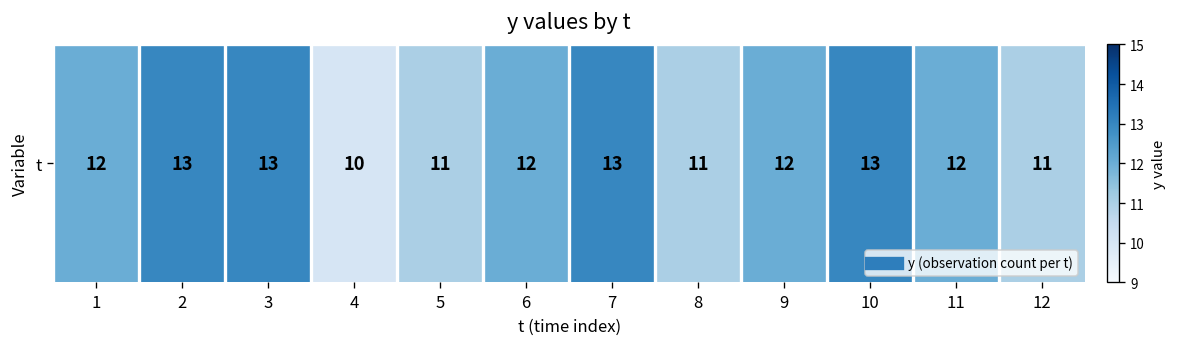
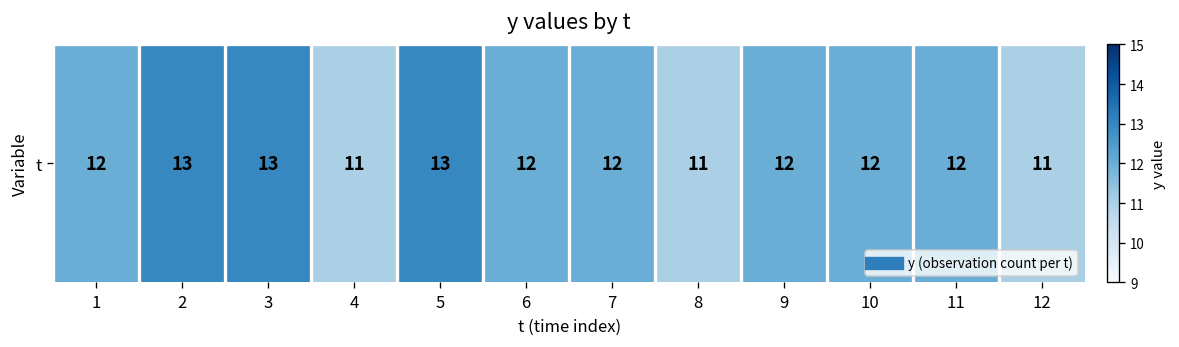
  {
    "t": {
      "1": 12,
      "2": 13,
      "3": 13,
-     "4": 10,
-     "5": 11,
+     "4": 11,
+     "5": 13,
      "6": 12,
-     "7": 13,
+     "7": 12,
      "8": 11,
      "9": 12,
-     "10": 13,
+     "10": 12,
      "11": 12,
      "12": 11
    }
  }
